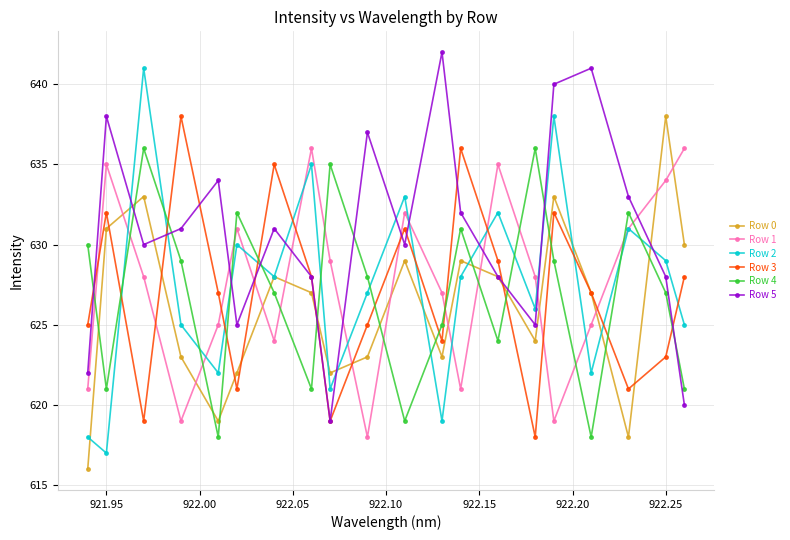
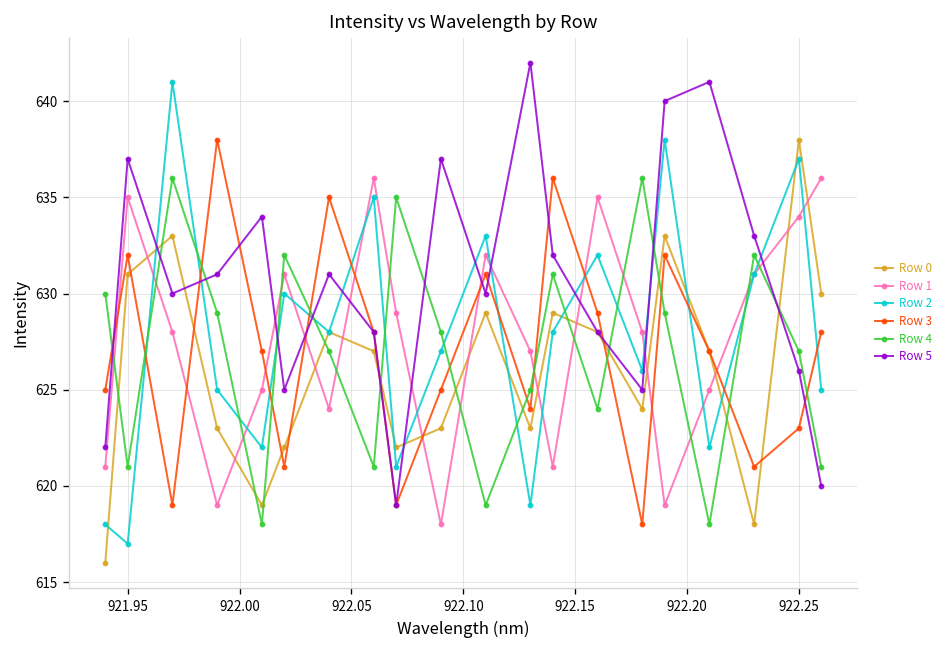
  {
    "Row 0": {
      "921.95": 631,
      "922.25": 638
    },
    "Row 1": {
      "921.95": 635,
      "922.25": 634
    },
    "Row 2": {
      "921.95": 617,
-     "922.25": 629
+     "922.25": 637
    },
    "Row 3": {
      "921.95": 632,
      "922.25": 623
    },
    "Row 4": {
      "921.95": 621,
      "922.25": 627
    },
    "Row 5": {
-     "921.95": 638,
-     "922.25": 628
+     "921.95": 637,
+     "922.25": 626
    }
  }
